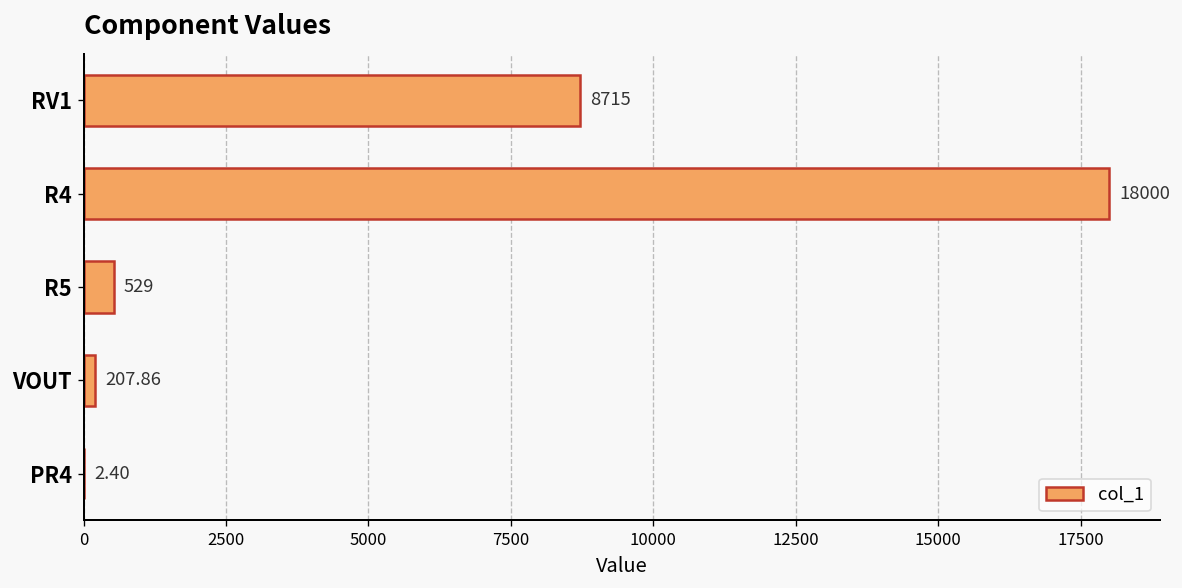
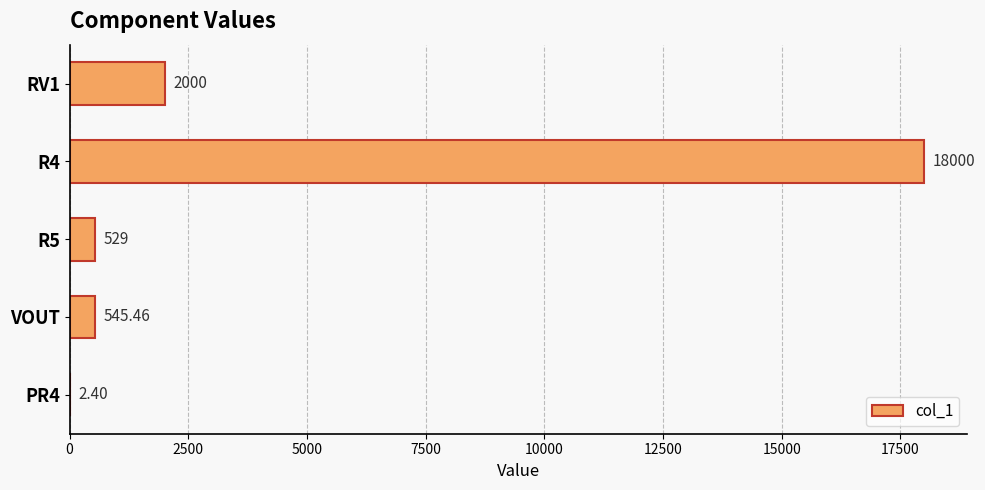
  {
-   "RV1": 8715,
+   "RV1": 2000,
    "R4": 18000,
    "R5": 529,
-   "VOUT": 207.86,
+   "VOUT": 545.46,
    "PR4": 2.40
  }
